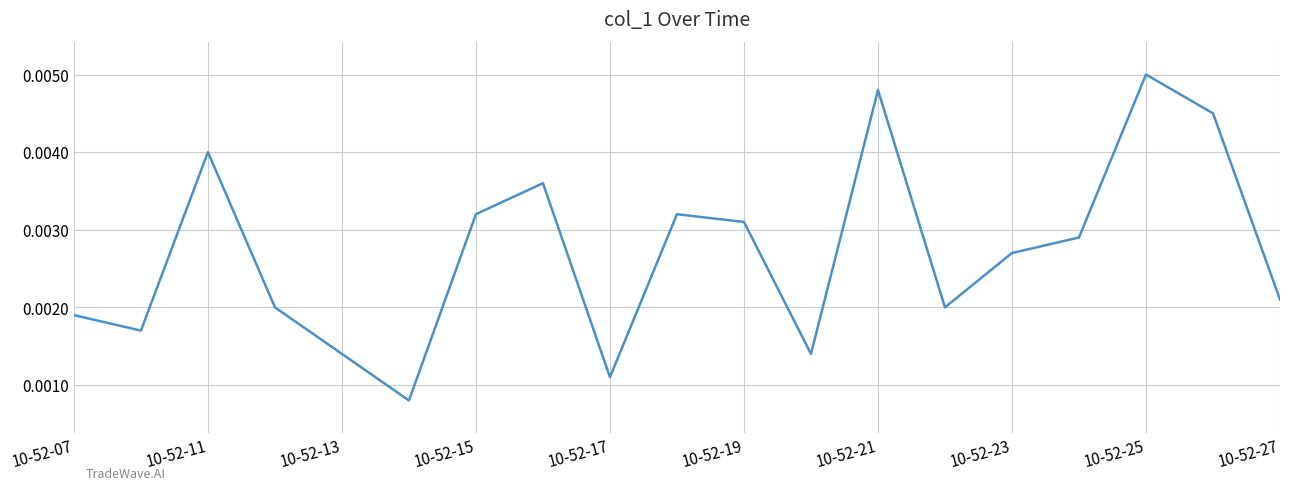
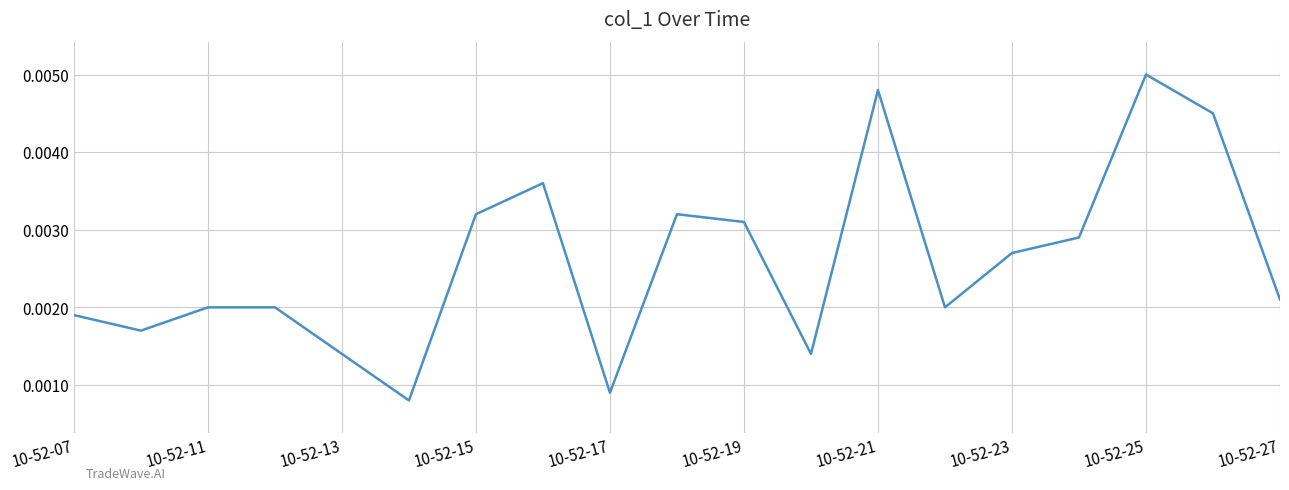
  {
    "10-52-07": 0.0019,
-   "10-52-11": 0.004,
+   "10-52-11": 0.002,
    "10-52-13": 0.0014,
    "10-52-15": 0.0032,
-   "10-52-17": 0.0011,
+   "10-52-17": 0.0009,
    "10-52-19": 0.0031,
    "10-52-21": 0.0048,
    "10-52-23": 0.0027,
    "10-52-25": 0.0050,
    "10-52-27": 0.0021
  }
